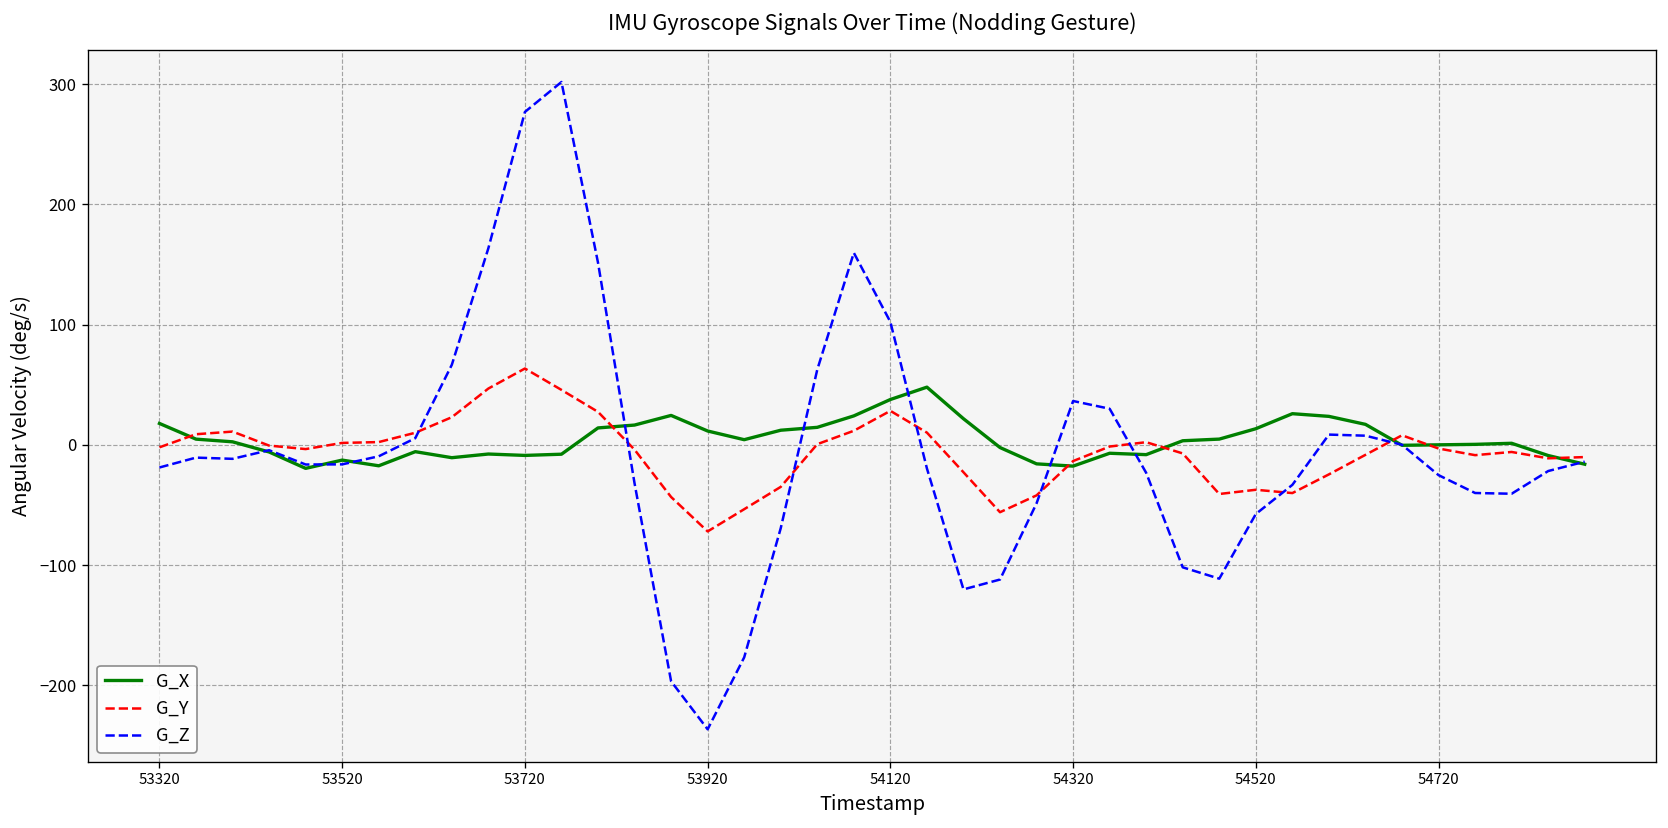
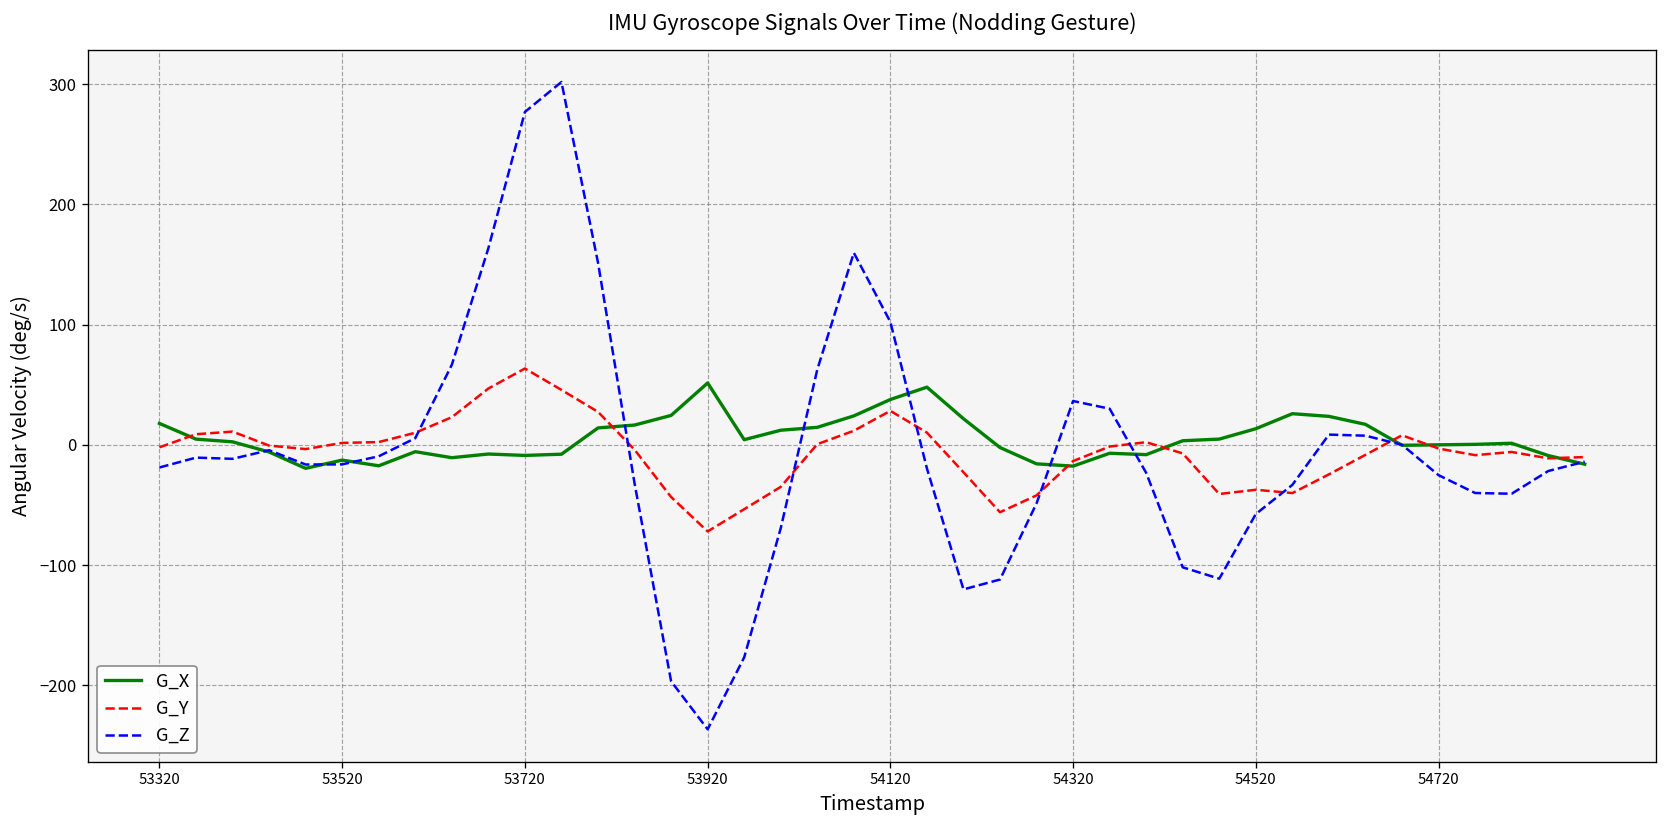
  {
    "G_X": {
      "53320": 18,
      "53520": -13,
      "53720": -9,
-     "53920": 12,
+     "53920": 52,
      "54120": 38,
      "54320": -18,
      "54520": 13,
      "54720": 0
    },
    "G_Y": {
      "53320": -2,
      "53520": 2,
      "53720": 64,
      "53920": -72,
      "54120": 28,
      "54320": -13,
      "54520": -37,
      "54720": -3
    },
    "G_Z": {
      "53320": -19,
      "53520": -16,
      "53720": 277,
      "53920": -236,
      "54120": 102,
      "54320": 37,
      "54520": -57,
      "54720": -25
    }
  }
